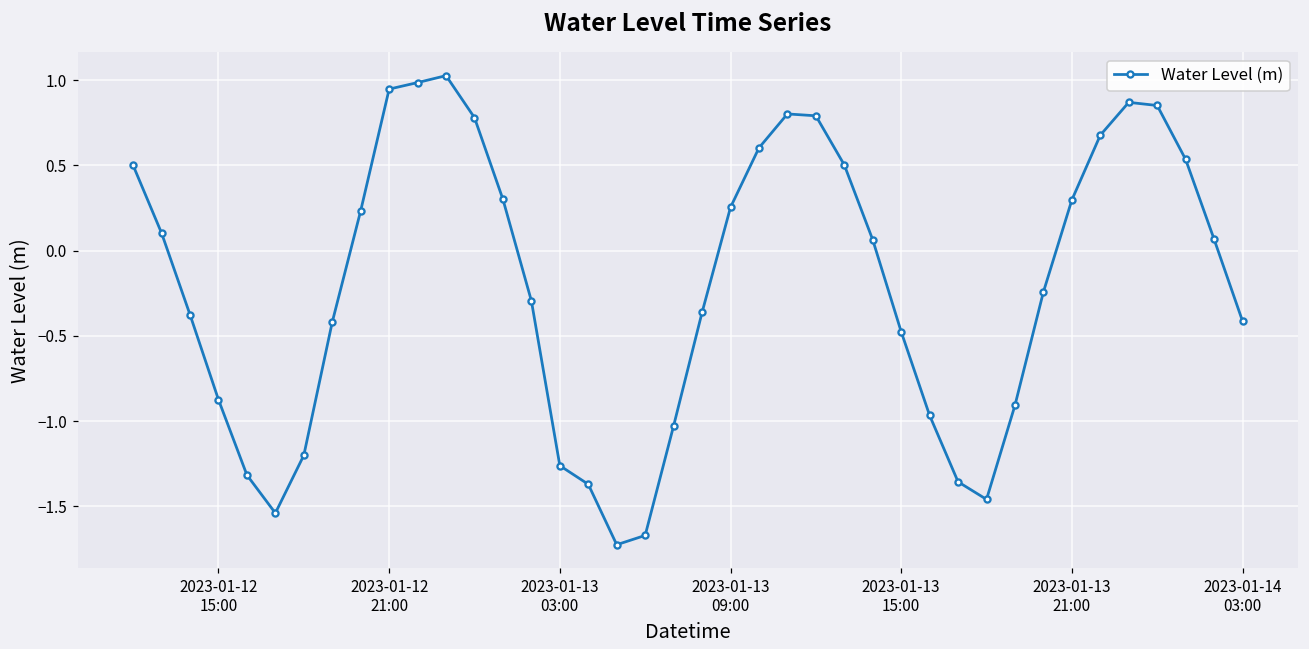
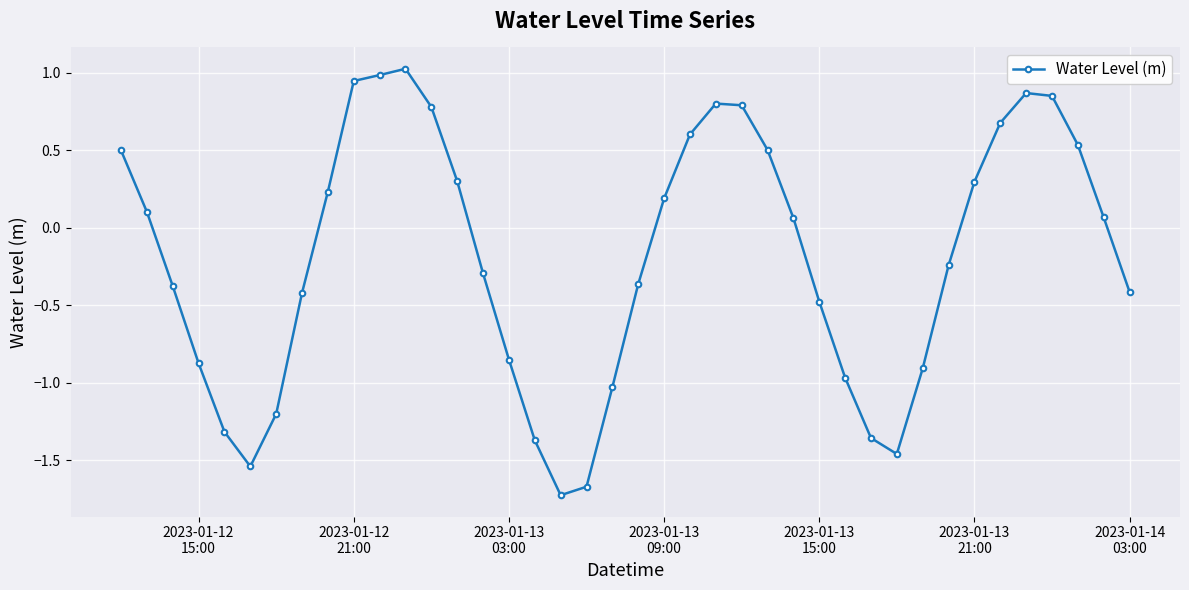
  {
    "2023-01-12 15:00": -0.87,
    "2023-01-12 21:00": 0.95,
-   "2023-01-13 03:00": -1.26,
-   "2023-01-13 09:00": 0.25,
+   "2023-01-13 03:00": -0.85,
+   "2023-01-13 09:00": 0.19,
    "2023-01-13 15:00": -0.48,
    "2023-01-13 21:00": 0.30,
    "2023-01-14 03:00": -0.41
  }
